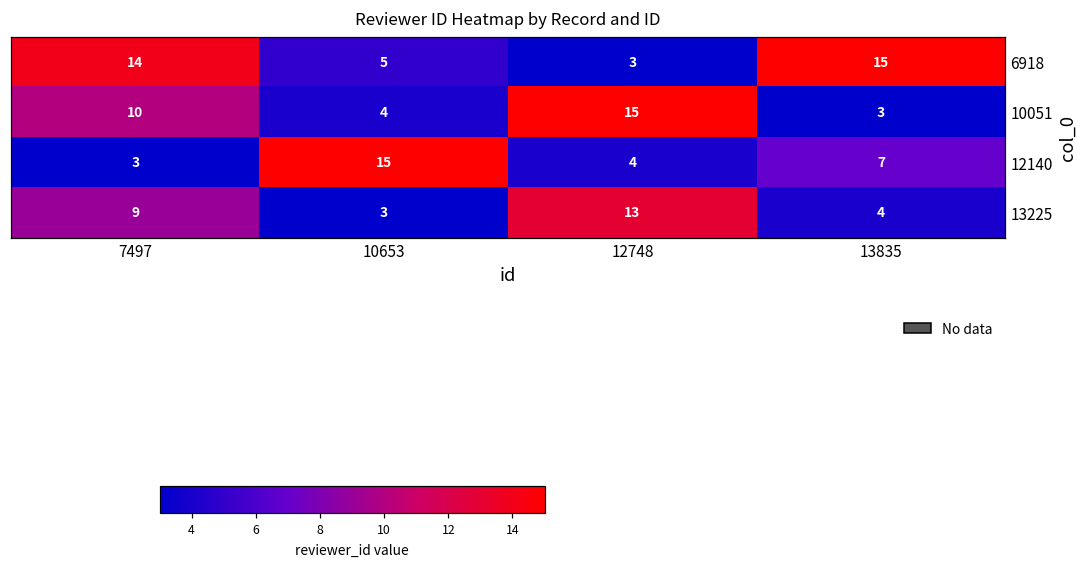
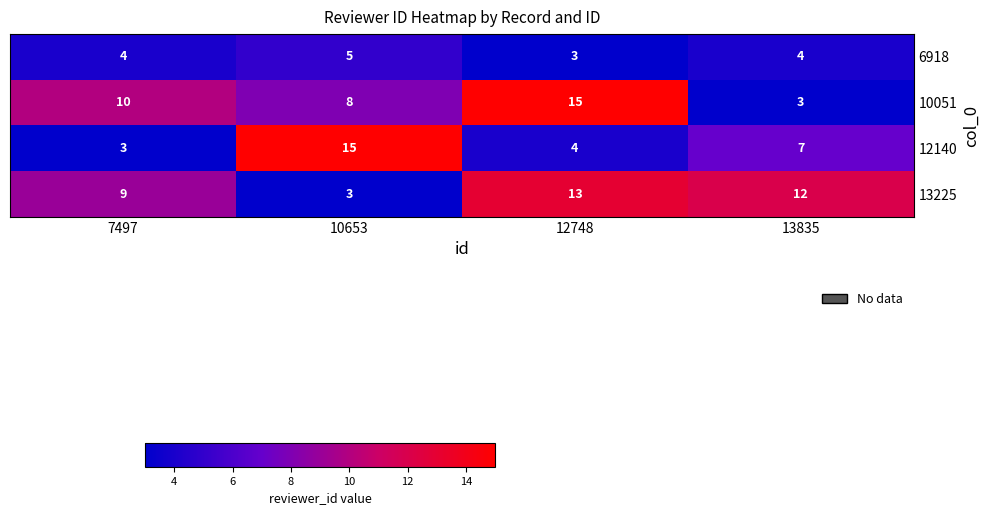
  {
    "6918": {
-     "7497": 14,
+     "7497": 4,
      "10653": 5,
      "12748": 3,
-     "13835": 15
+     "13835": 4
    },
    "10051": {
      "7497": 10,
-     "10653": 4,
+     "10653": 8,
      "12748": 15,
      "13835": 3
    },
    "12140": {
      "7497": 3,
      "10653": 15,
      "12748": 4,
      "13835": 7
    },
    "13225": {
      "7497": 9,
      "10653": 3,
      "12748": 13,
-     "13835": 4
+     "13835": 12
    }
  }
